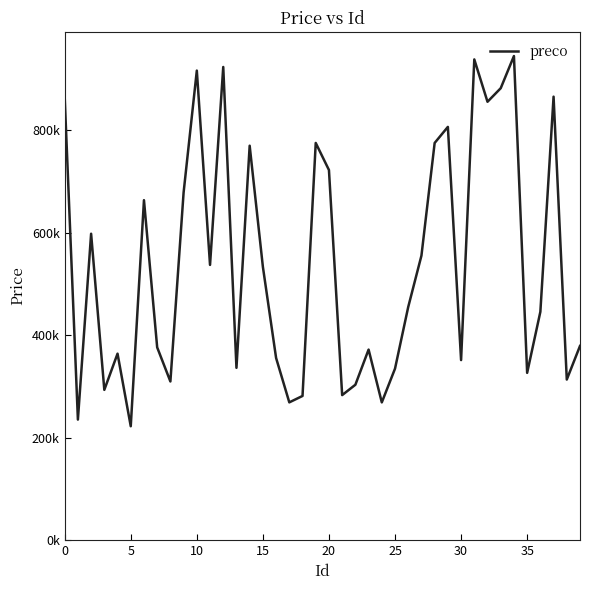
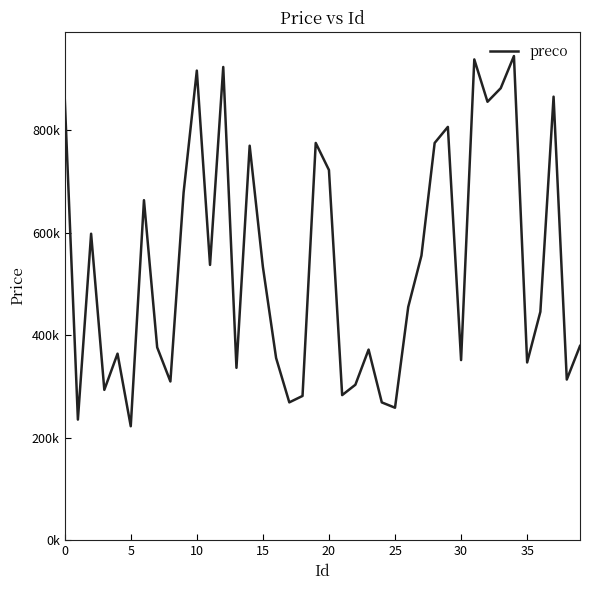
  {
    "0": 860000,
    "5": 220000,
    "10": 920000,
    "15": 530000,
    "20": 720000,
-   "25": 330000,
+   "25": 260000,
    "30": 350000,
-   "35": 330000
+   "35": 350000
  }
